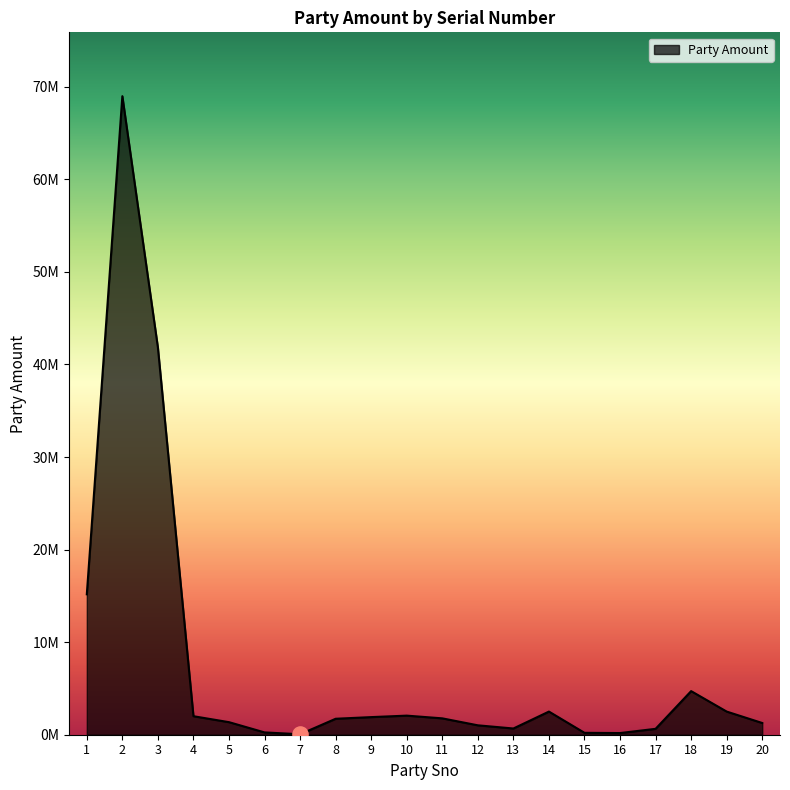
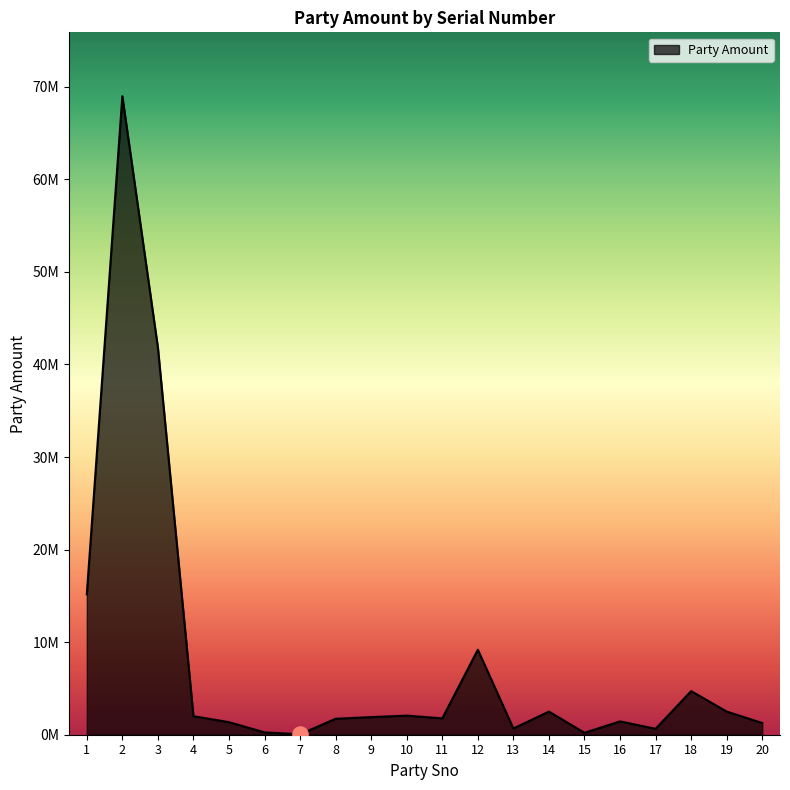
  {
    "Party Amount": {
      "1": 15000000,
      "2": 69000000,
      "3": 42000000,
      "4": 2000000,
      "5": 1000000,
      "6": 0,
      "8": 2000000,
      "9": 2000000,
      "10": 2000000,
      "11": 2000000,
-     "12": 1000000,
+     "12": 9000000,
      "13": 1000000,
      "14": 3000000,
      "15": 0,
-     "16": 0,
+     "16": 1000000,
      "17": 1000000,
      "18": 5000000,
      "19": 3000000,
      "20": 1000000
    }
  }
